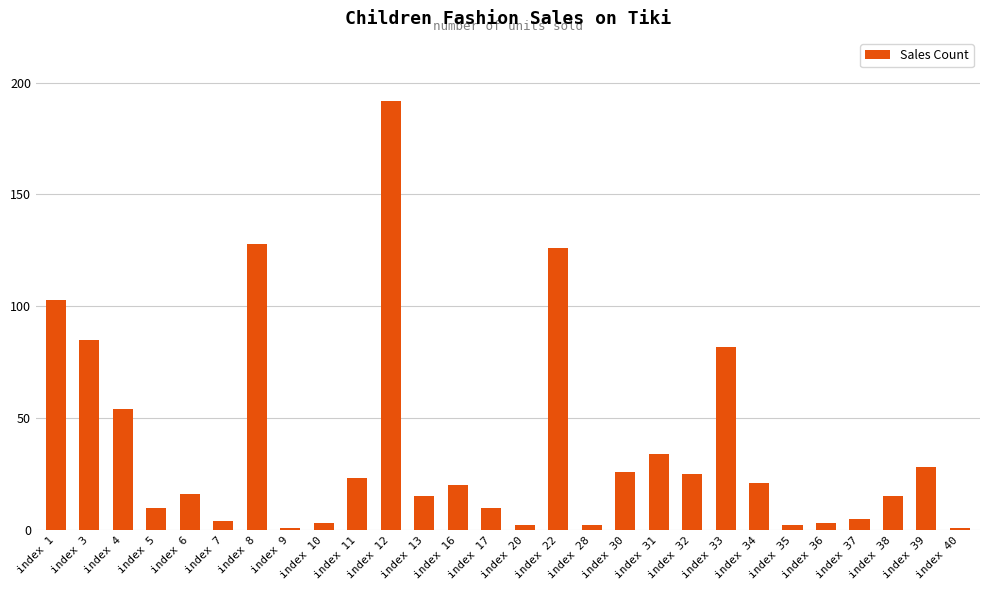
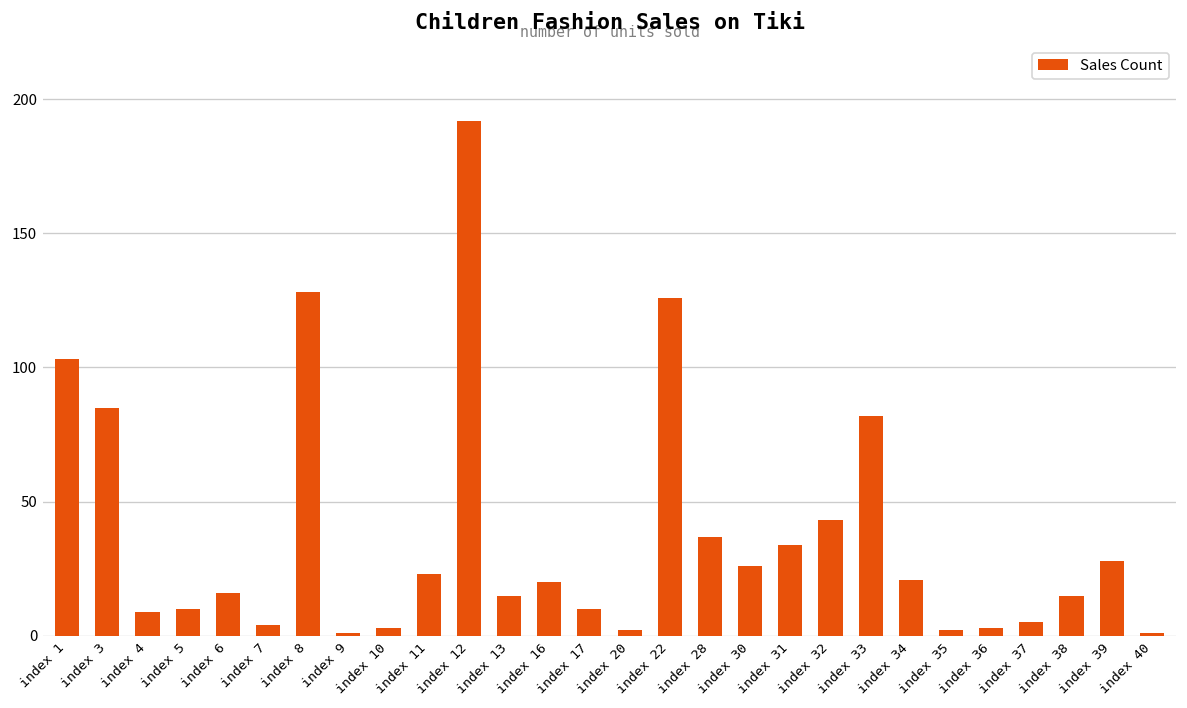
  {
    "index 1": 103,
    "index 3": 85,
-   "index 4": 54,
+   "index 4": 9,
    "index 5": 10,
    "index 6": 16,
    "index 7": 4,
    "index 8": 128,
    "index 10": 3,
    "index 11": 23,
    "index 12": 192,
    "index 13": 15,
    "index 16": 20,
    "index 17": 10,
    "index 20": 2,
    "index 22": 126,
-   "index 28": 2,
+   "index 28": 37,
    "index 30": 26,
    "index 31": 34,
-   "index 32": 25,
+   "index 32": 43,
    "index 33": 82,
    "index 34": 21,
    "index 35": 2,
    "index 36": 3,
    "index 37": 5,
    "index 38": 15,
    "index 39": 28
  }
